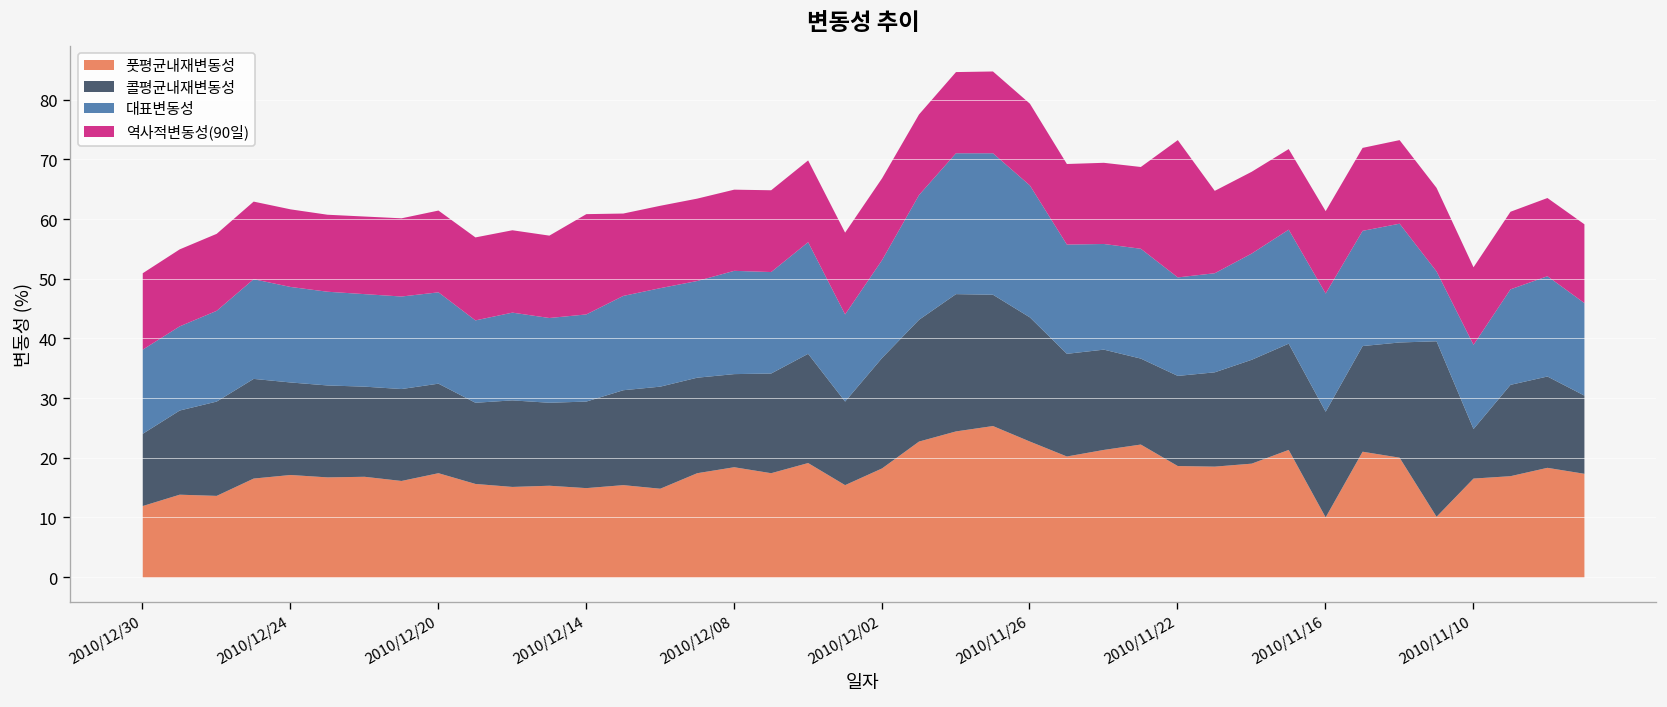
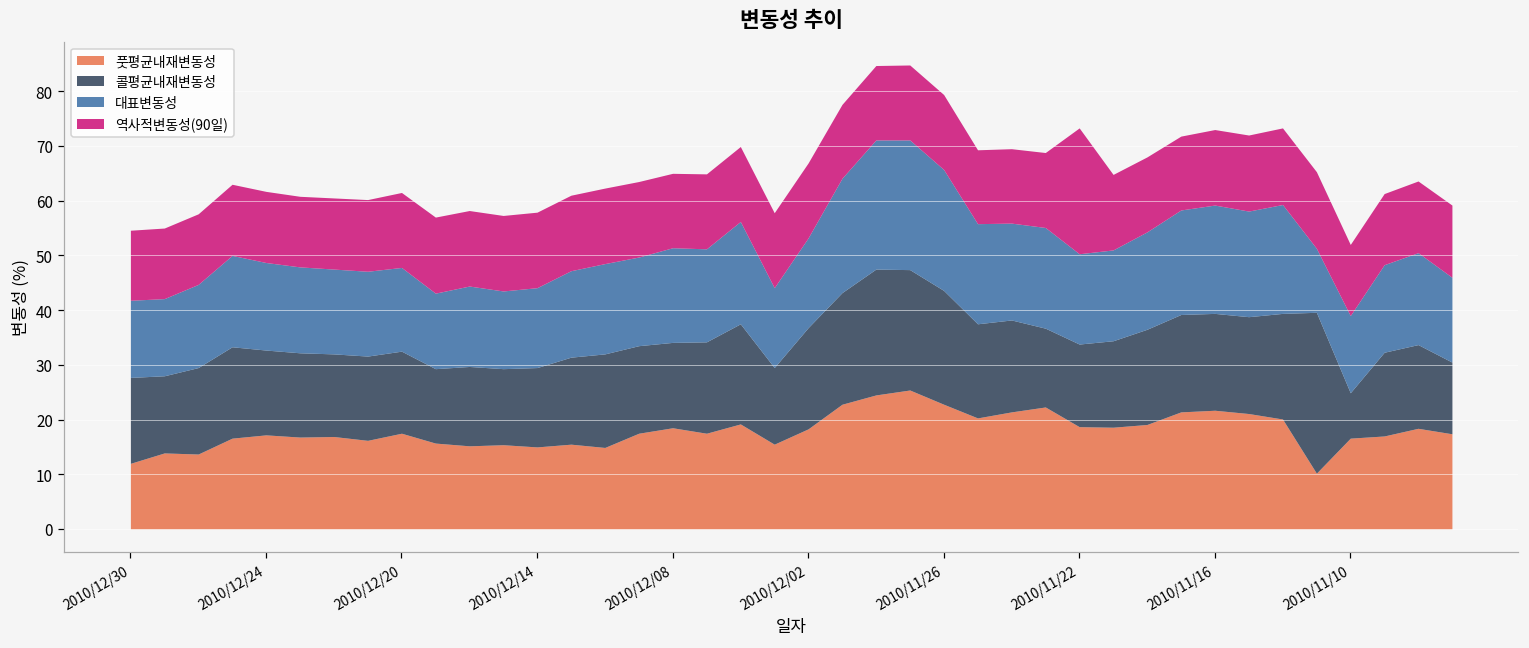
  {
    "풋평균내재변동성": {
      "2010/12/30": 12,
      "2010/12/24": 17,
      "2010/12/20": 18,
      "2010/12/14": 15,
      "2010/12/08": 19,
      "2010/12/02": 18,
      "2010/11/26": 23,
      "2010/11/22": 19,
-     "2010/11/16": 10,
+     "2010/11/16": 22,
      "2010/11/10": 17
    },
    "콜평균내재변동성": {
-     "2010/12/30": 12,
+     "2010/12/30": 16,
      "2010/12/24": 16,
      "2010/12/20": 15,
      "2010/12/14": 15,
      "2010/12/08": 16,
      "2010/12/02": 18,
      "2010/11/26": 21,
      "2010/11/22": 15,
      "2010/11/16": 18,
      "2010/11/10": 8
    },
    "대표변동성": {
      "2010/12/30": 14,
      "2010/12/24": 16,
      "2010/12/20": 15,
      "2010/12/14": 15,
      "2010/12/08": 17,
      "2010/12/02": 16,
      "2010/11/26": 22,
      "2010/11/22": 17,
      "2010/11/16": 20,
      "2010/11/10": 14
    },
    "역사적변동성(90일)": {
      "2010/12/30": 13,
      "2010/12/24": 13,
      "2010/12/20": 14,
-     "2010/12/14": 17,
+     "2010/12/14": 14,
      "2010/12/08": 14,
      "2010/12/02": 14,
      "2010/11/26": 14,
      "2010/11/22": 23,
      "2010/11/16": 14,
      "2010/11/10": 13
    }
  }
